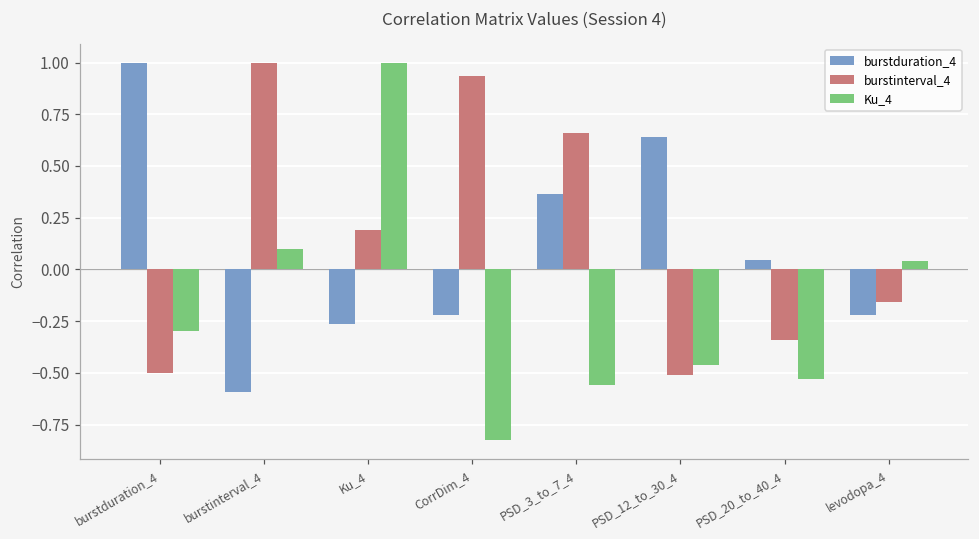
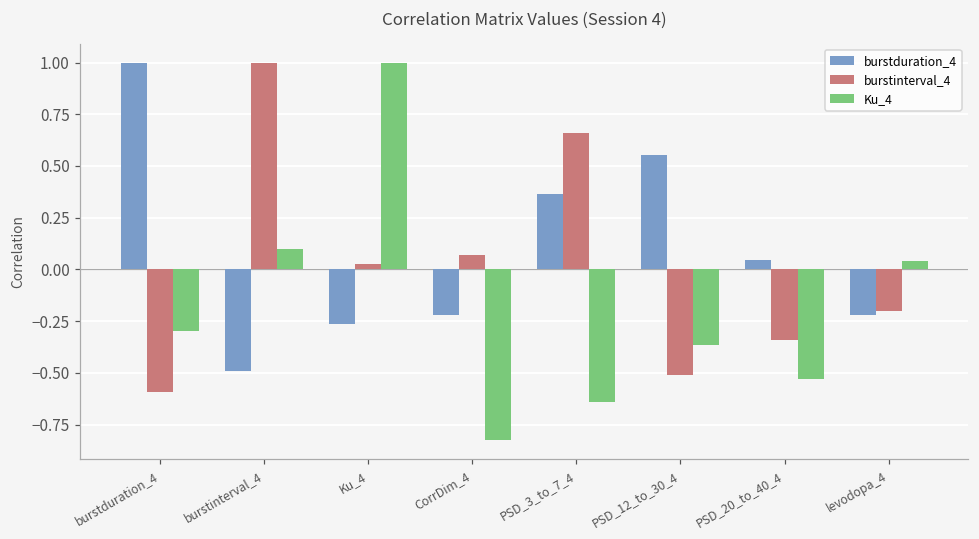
  {
    "burstduration_4": {
      "burstduration_4": 1.00,
-     "burstinterval_4": -0.59,
+     "burstinterval_4": -0.49,
      "Ku_4": -0.27,
      "CorrDim_4": -0.22,
      "PSD_3_to_7_4": 0.36,
-     "PSD_12_to_30_4": 0.64,
+     "PSD_12_to_30_4": 0.55,
      "PSD_20_to_40_4": 0.04,
      "levodopa_4": -0.22
    },
    "burstinterval_4": {
-     "burstduration_4": -0.50,
+     "burstduration_4": -0.59,
      "burstinterval_4": 1.00,
-     "Ku_4": 0.19,
-     "CorrDim_4": 0.93,
+     "Ku_4": 0.03,
+     "CorrDim_4": 0.07,
      "PSD_3_to_7_4": 0.66,
      "PSD_12_to_30_4": -0.51,
      "PSD_20_to_40_4": -0.34,
-     "levodopa_4": -0.16
+     "levodopa_4": -0.20
    },
    "Ku_4": {
      "burstduration_4": -0.30,
      "burstinterval_4": 0.10,
      "Ku_4": 1.00,
      "CorrDim_4": -0.83,
-     "PSD_3_to_7_4": -0.56,
-     "PSD_12_to_30_4": -0.46,
+     "PSD_3_to_7_4": -0.64,
+     "PSD_12_to_30_4": -0.37,
      "PSD_20_to_40_4": -0.53,
      "levodopa_4": 0.04
    }
  }
